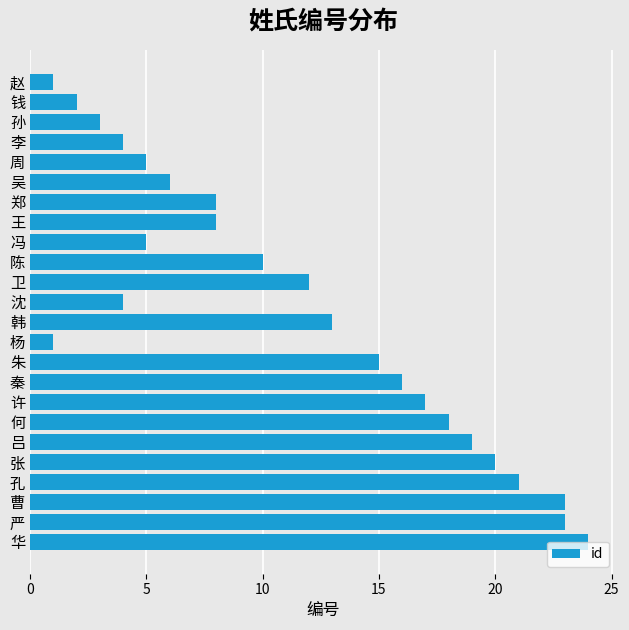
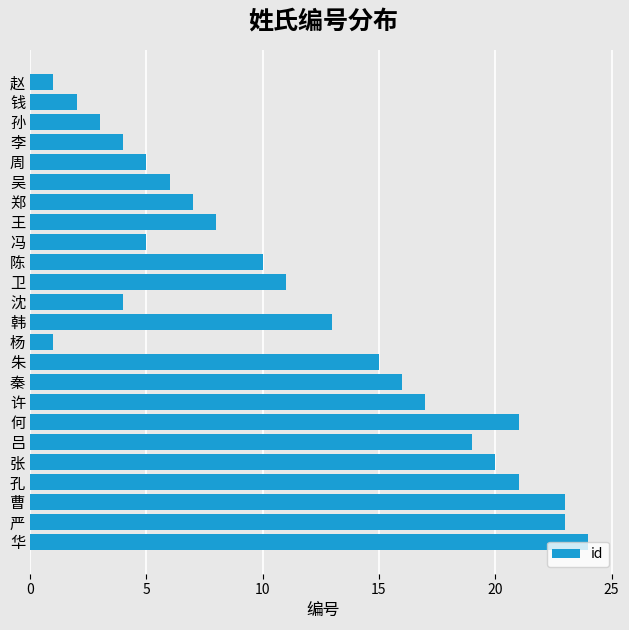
  {
    "赵": 1,
    "钱": 2,
    "孙": 3,
    "李": 4,
    "周": 5,
    "吴": 6,
-   "郑": 8,
+   "郑": 7,
    "王": 8,
    "冯": 5,
    "陈": 10,
-   "卫": 12,
+   "卫": 11,
    "沈": 4,
    "韩": 13,
    "杨": 1,
    "朱": 15,
    "秦": 16,
    "许": 17,
-   "何": 18,
+   "何": 21,
    "吕": 19,
    "张": 20,
    "孔": 21,
    "曹": 23,
    "严": 23
  }
